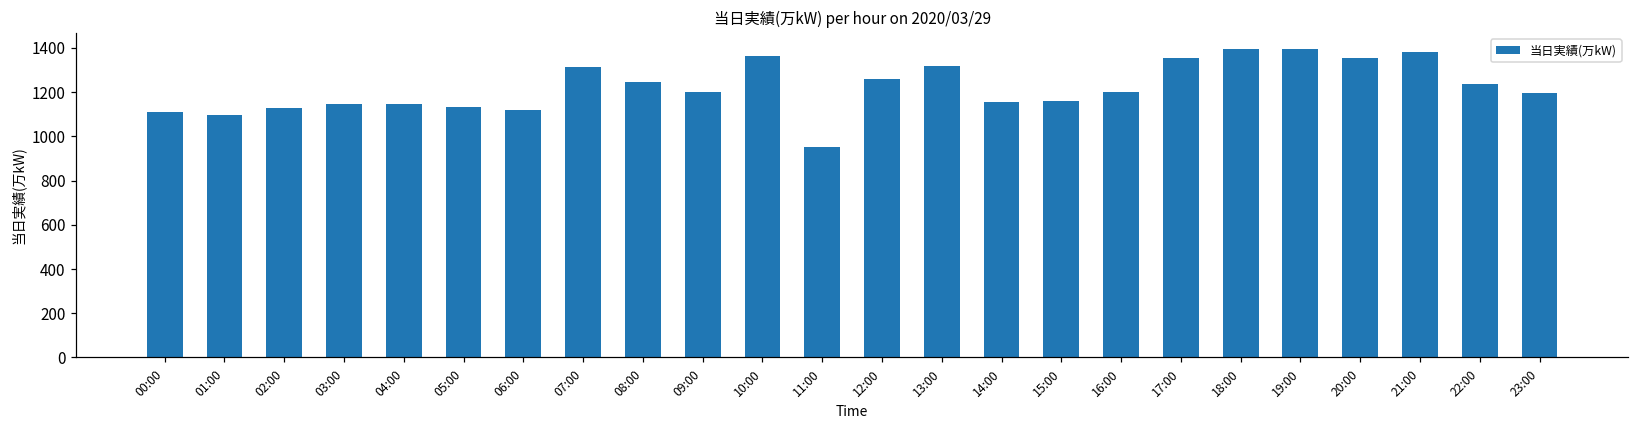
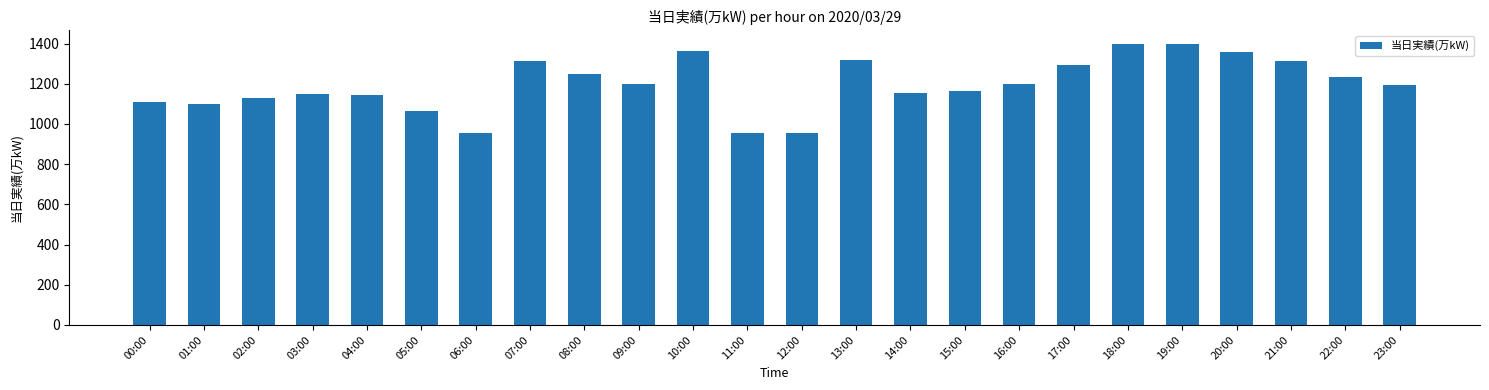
  {
    "00:00": 1110,
    "01:00": 1100,
    "02:00": 1130,
    "03:00": 1150,
    "04:00": 1150,
-   "05:00": 1130,
-   "06:00": 1120,
+   "05:00": 1070,
+   "06:00": 960,
    "07:00": 1310,
    "08:00": 1250,
    "09:00": 1200,
    "10:00": 1360,
    "11:00": 950,
-   "12:00": 1260,
+   "12:00": 960,
    "13:00": 1320,
    "14:00": 1160,
    "15:00": 1160,
    "16:00": 1200,
-   "17:00": 1350,
+   "17:00": 1290,
    "18:00": 1400,
    "19:00": 1400,
    "20:00": 1360,
-   "21:00": 1380,
+   "21:00": 1310,
    "22:00": 1240,
    "23:00": 1190
  }
